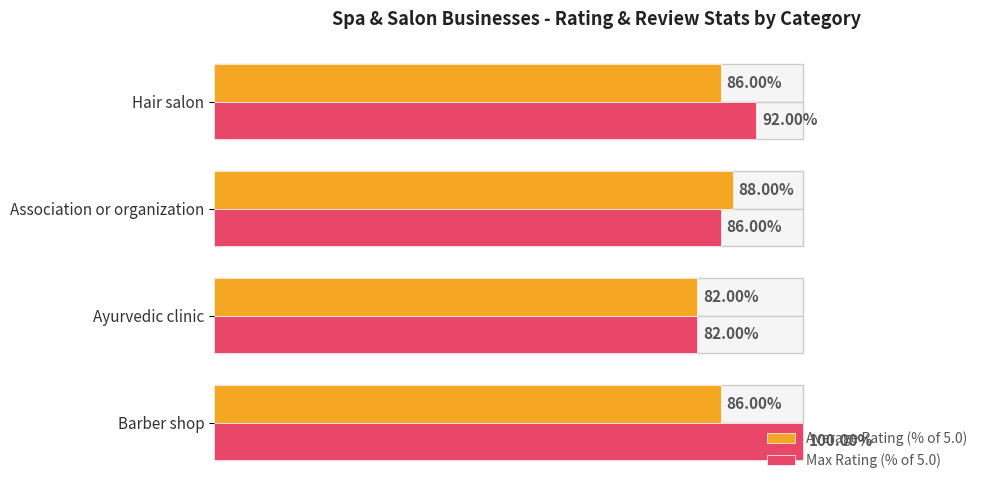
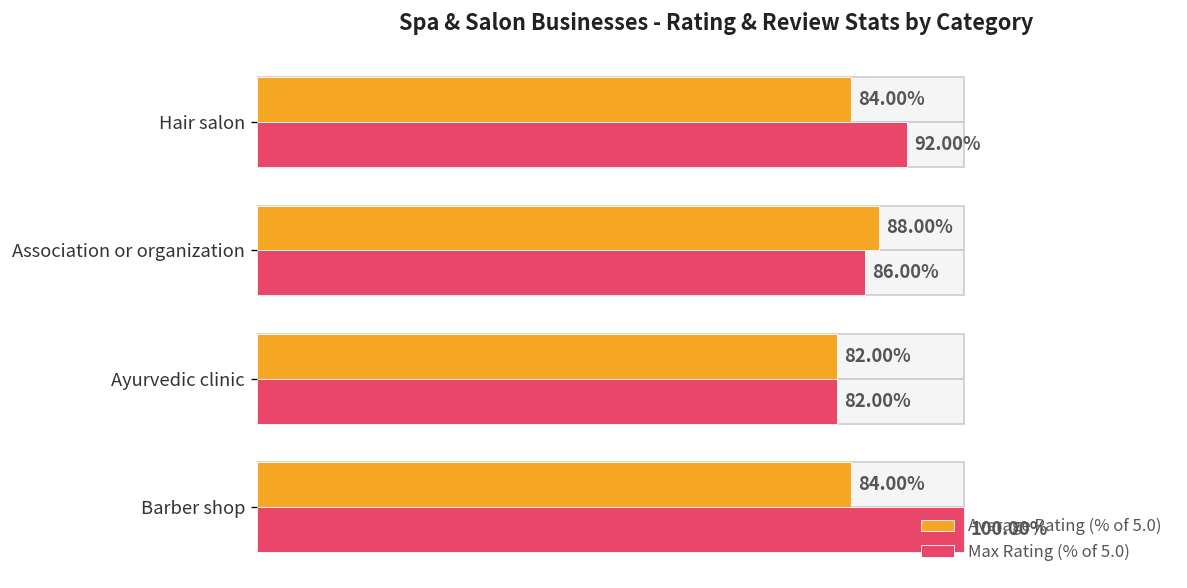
  {
    "Average Rating (% of 5.0)": {
-     "Hair salon": "86.00%",
+     "Hair salon": "84.00%",
      "Association or organization": "88.00%",
      "Ayurvedic clinic": "82.00%",
-     "Barber shop": "86.00%"
+     "Barber shop": "84.00%"
    },
    "Max Rating (% of 5.0)": {
      "Hair salon": "92.00%",
      "Association or organization": "86.00%",
      "Ayurvedic clinic": "82.00%",
      "Barber shop": "100.00%"
    }
  }
